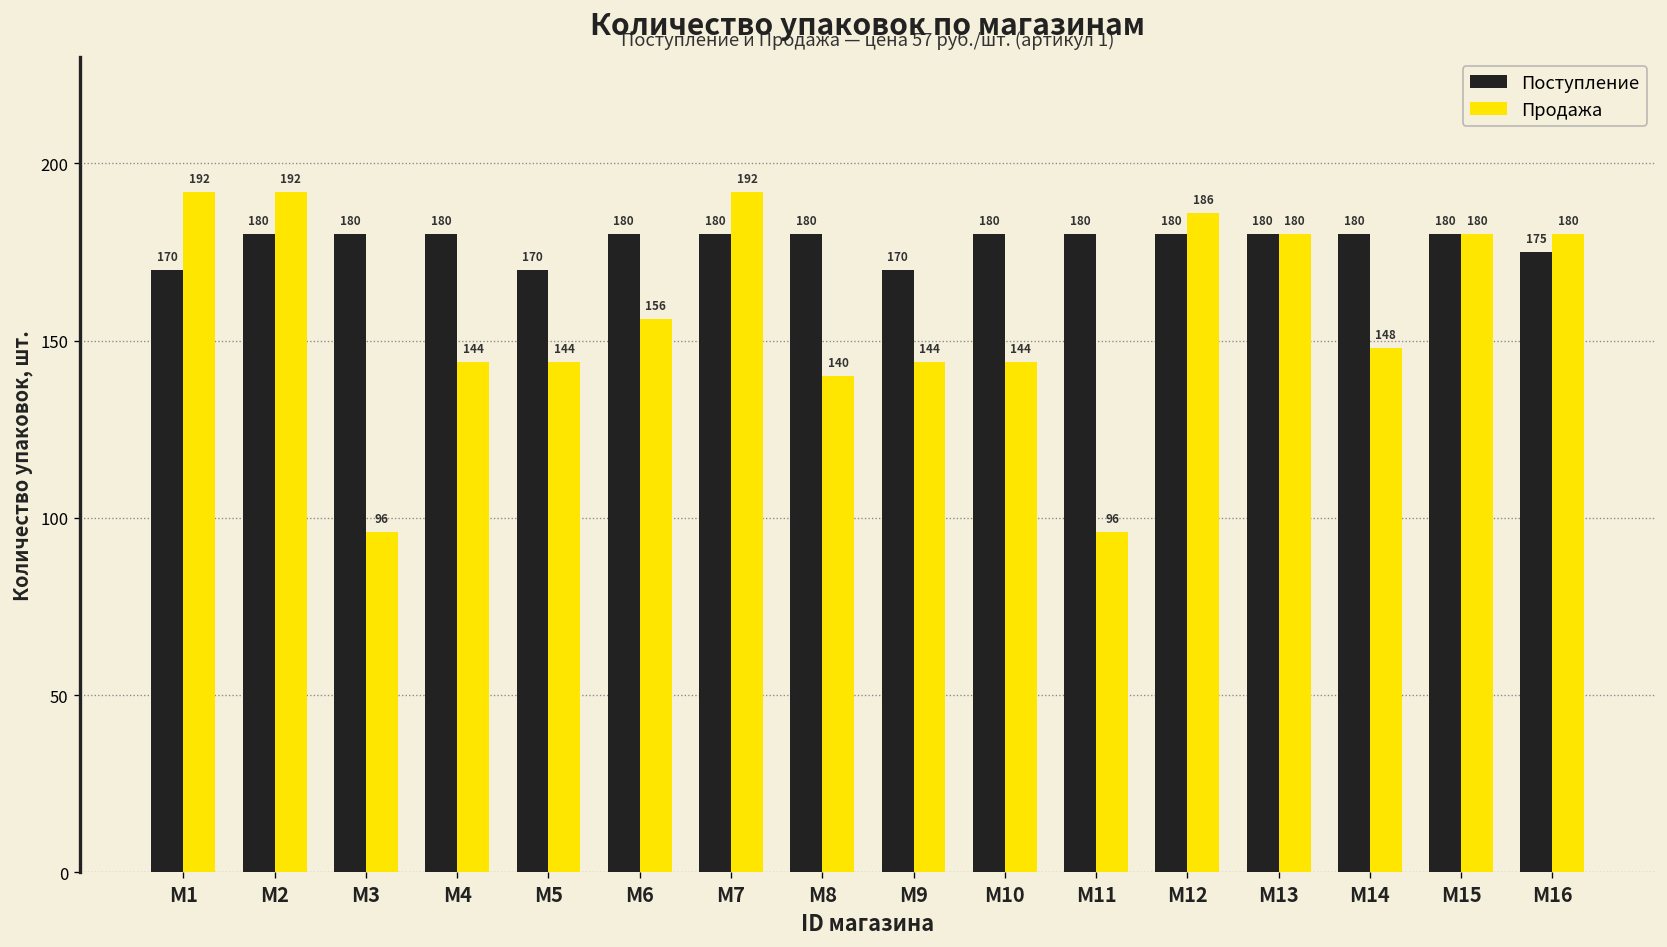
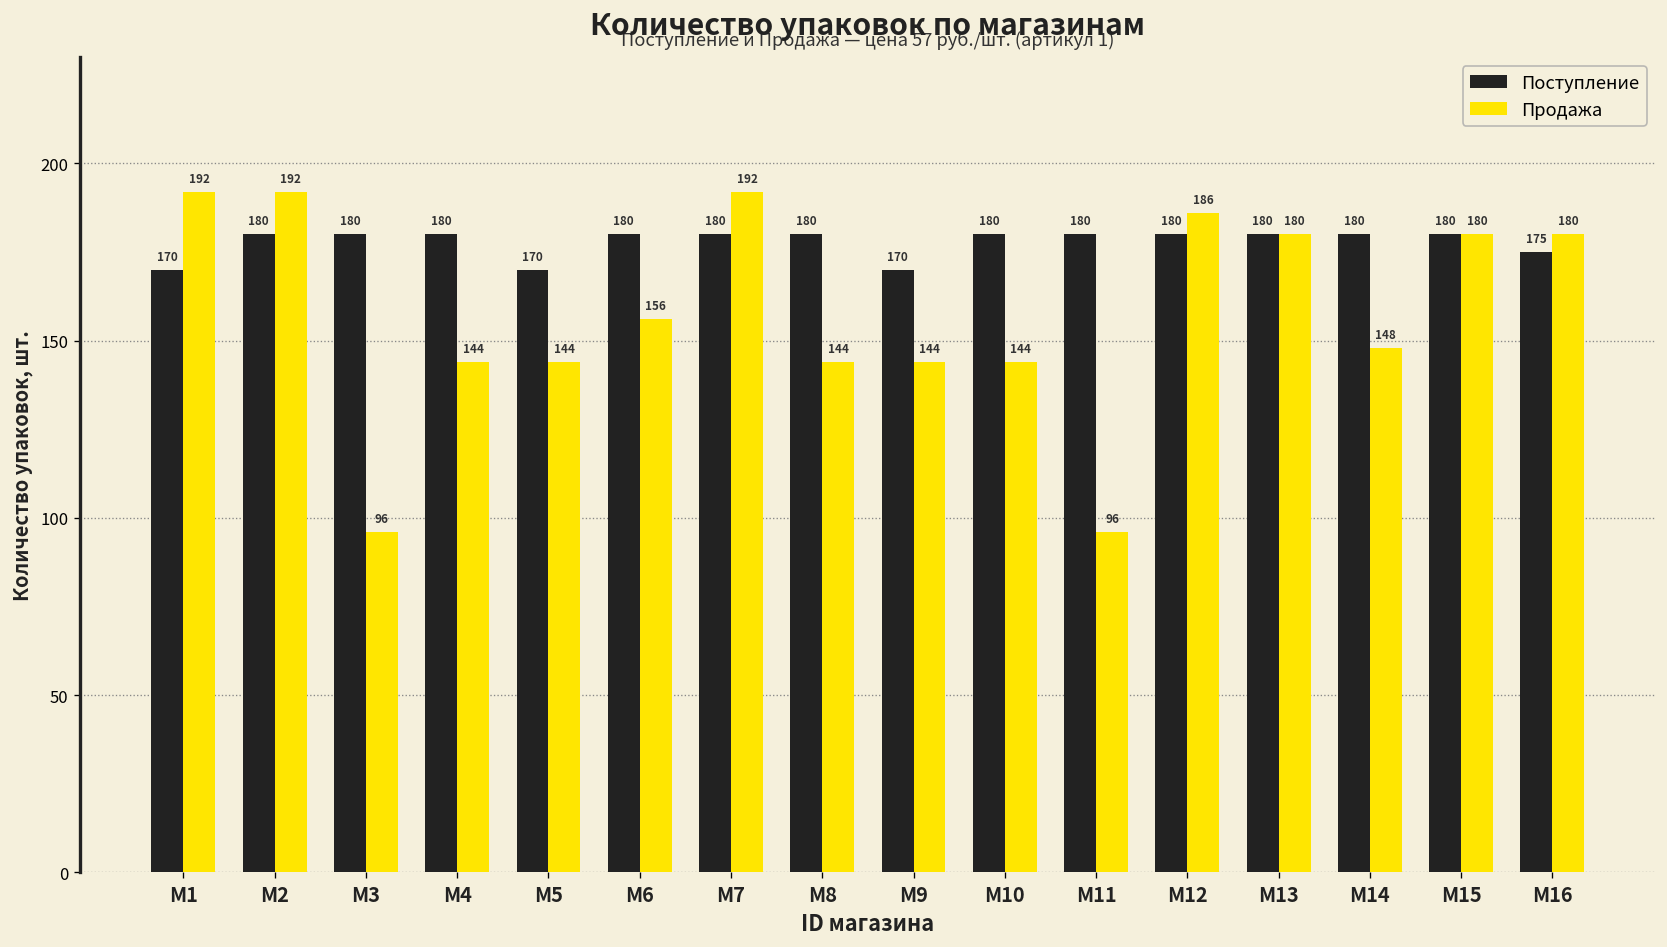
  {
    "Поступление": {
      "M1": 170,
      "M2": 180,
      "M3": 180,
      "M4": 180,
      "M5": 170,
      "M6": 180,
      "M7": 180,
      "M8": 180,
      "M9": 170,
      "M10": 180,
      "M11": 180,
      "M12": 180,
      "M13": 180,
      "M14": 180,
      "M15": 180,
      "M16": 175
    },
    "Продажа": {
      "M1": 192,
      "M2": 192,
      "M3": 96,
      "M4": 144,
      "M5": 144,
      "M6": 156,
      "M7": 192,
-     "M8": 140,
+     "M8": 144,
      "M9": 144,
      "M10": 144,
      "M11": 96,
      "M12": 186,
      "M13": 180,
      "M14": 148,
      "M15": 180,
      "M16": 180
    }
  }
